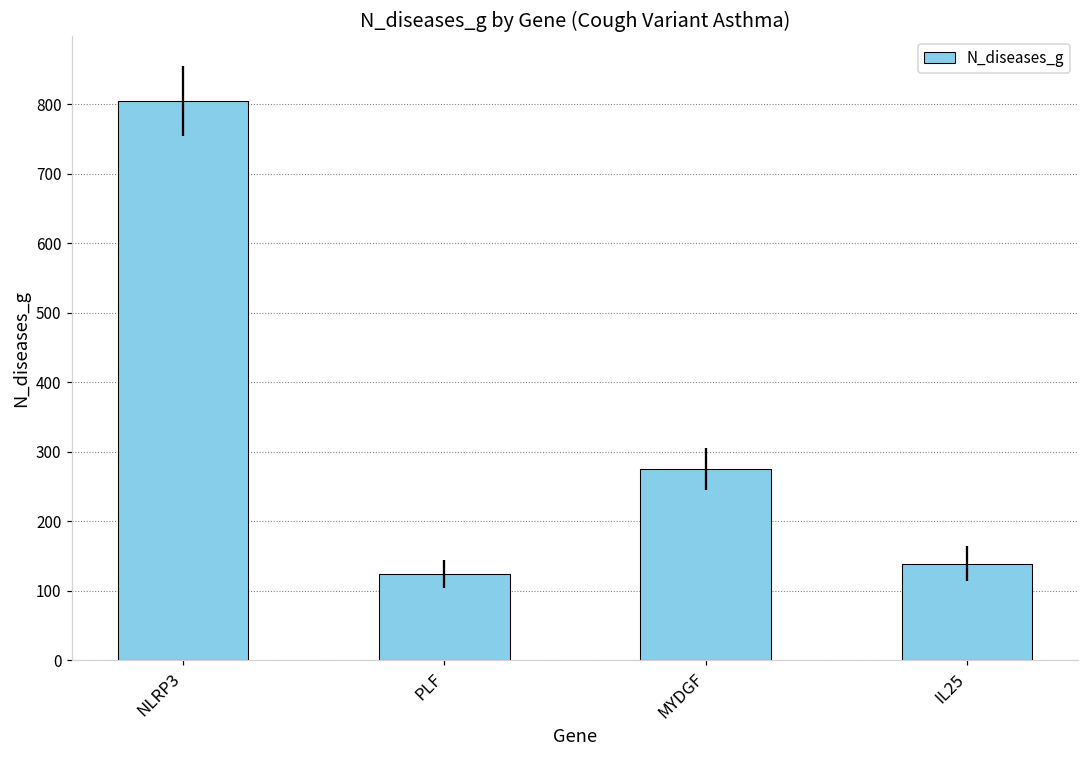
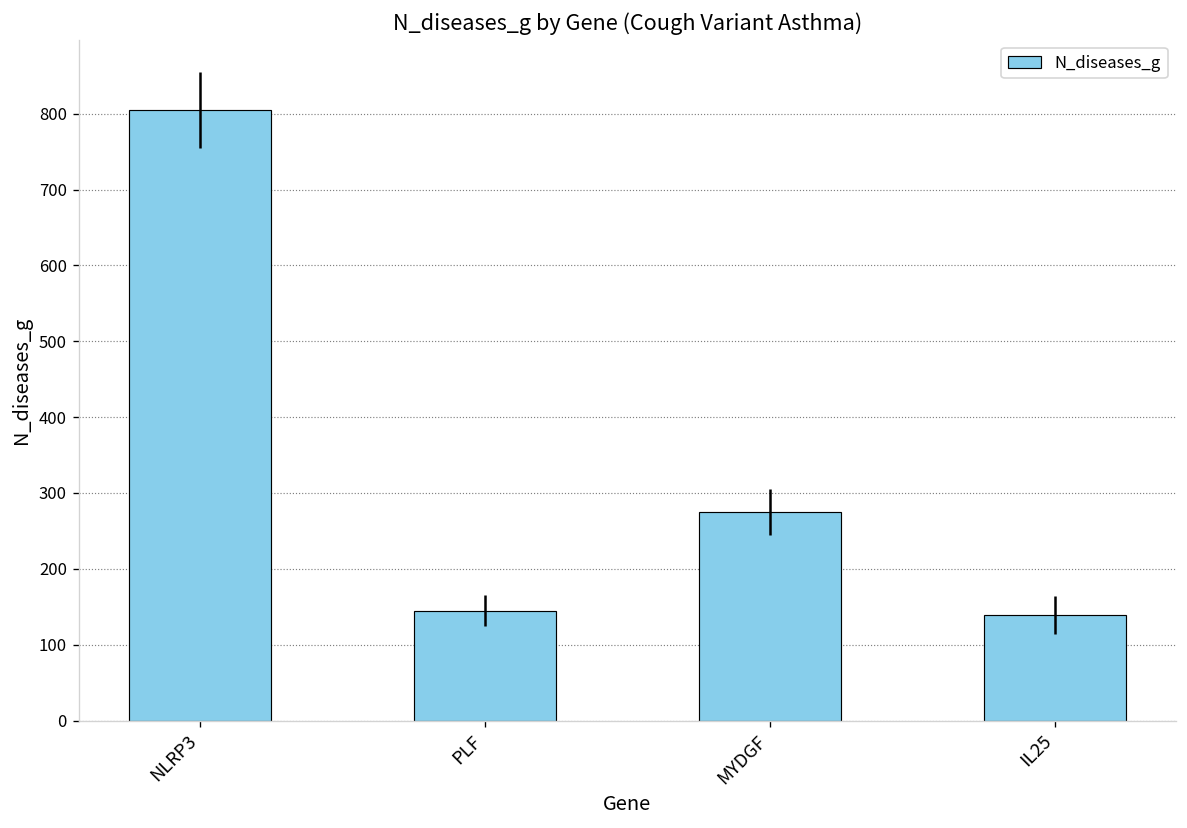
  {
    "NLRP3": 810,
-   "PLF": 120,
+   "PLF": 150,
    "MYDGF": 280,
    "IL25": 140
  }
